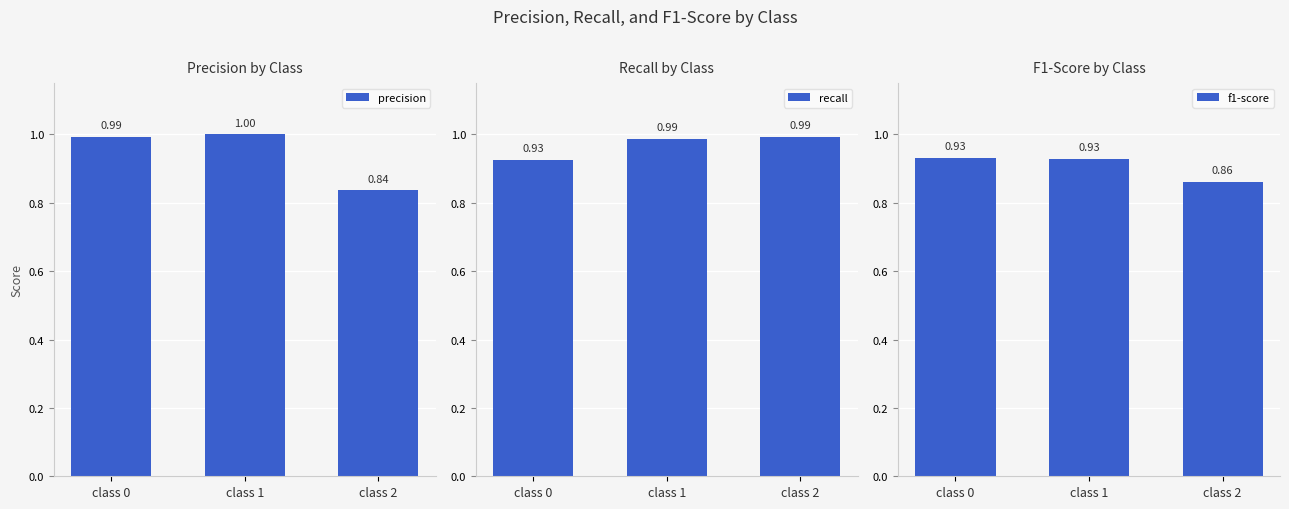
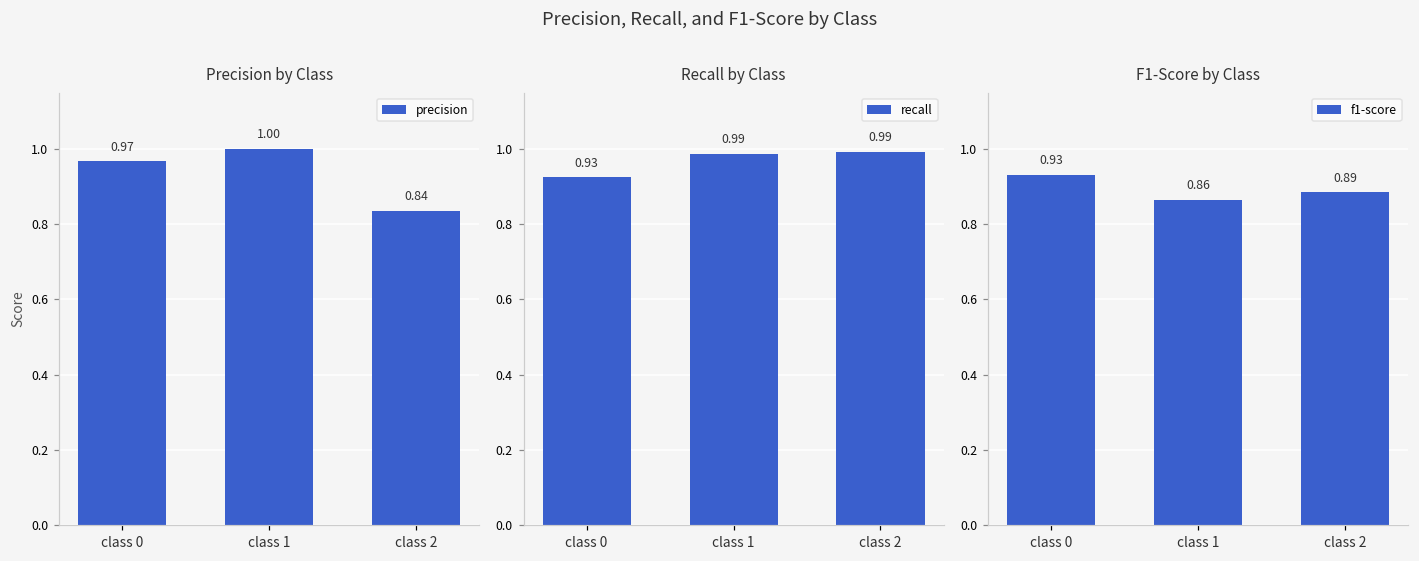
  {
    "Precision by Class": {
-     "class 0": 0.99,
+     "class 0": 0.97,
      "class 1": 1.00,
      "class 2": 0.84
    },
    "Recall by Class": {
      "class 0": 0.93,
      "class 1": 0.99,
      "class 2": 0.99
    },
    "F1-Score by Class": {
      "class 0": 0.93,
-     "class 1": 0.93,
-     "class 2": 0.86
+     "class 1": 0.86,
+     "class 2": 0.89
    }
  }
